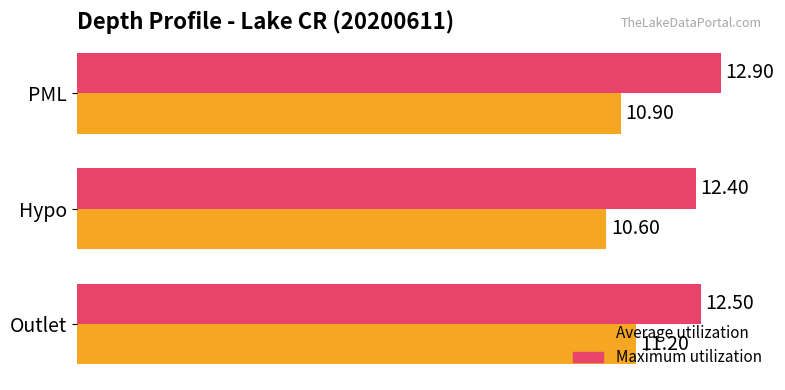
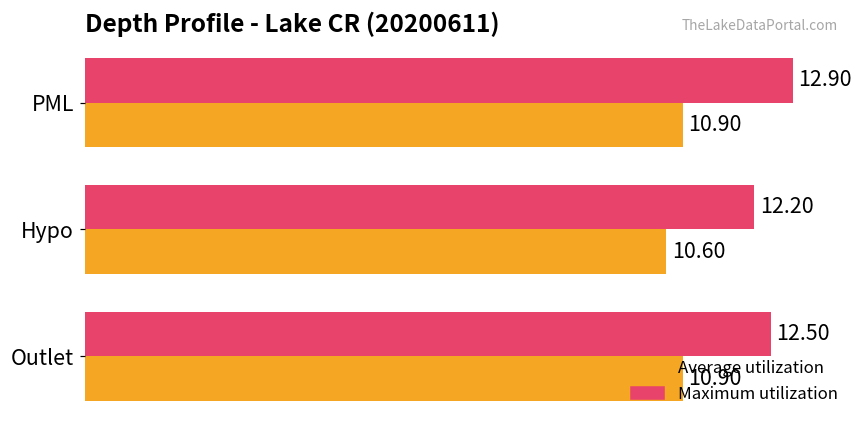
  {
    "Average utilization": {
      "PML": 10.90,
      "Hypo": 10.60,
-     "Outlet": 11.20
+     "Outlet": 10.90
    },
    "Maximum utilization": {
      "PML": 12.90,
-     "Hypo": 12.40,
+     "Hypo": 12.20,
      "Outlet": 12.50
    }
  }
